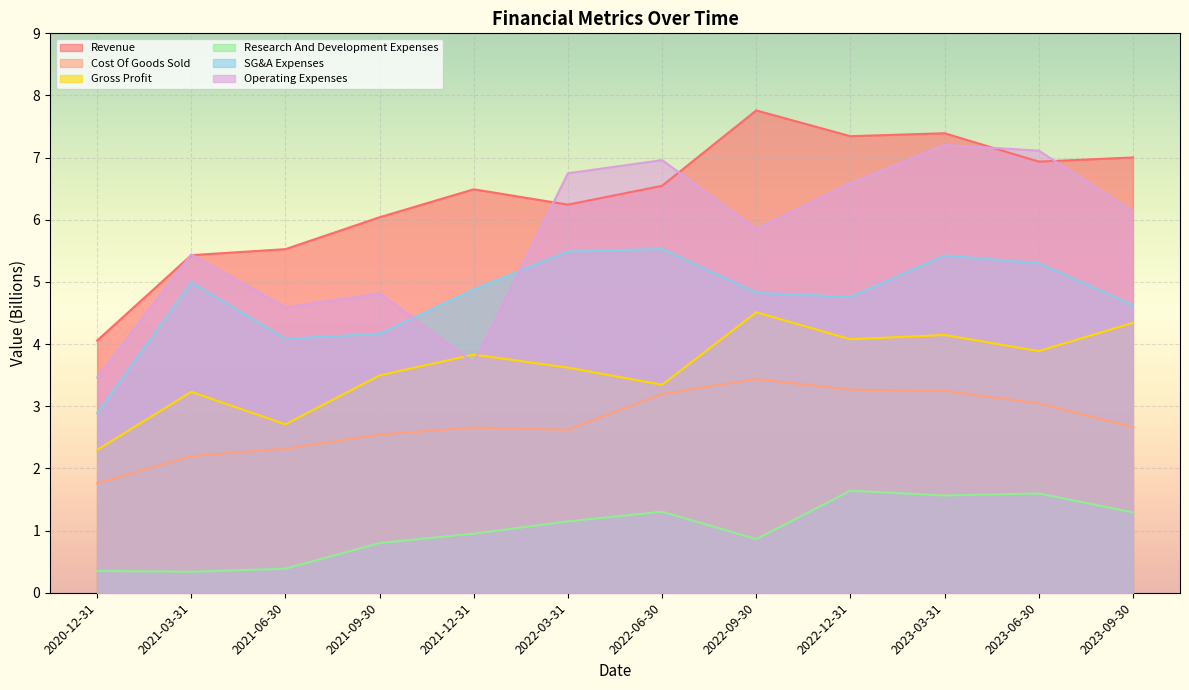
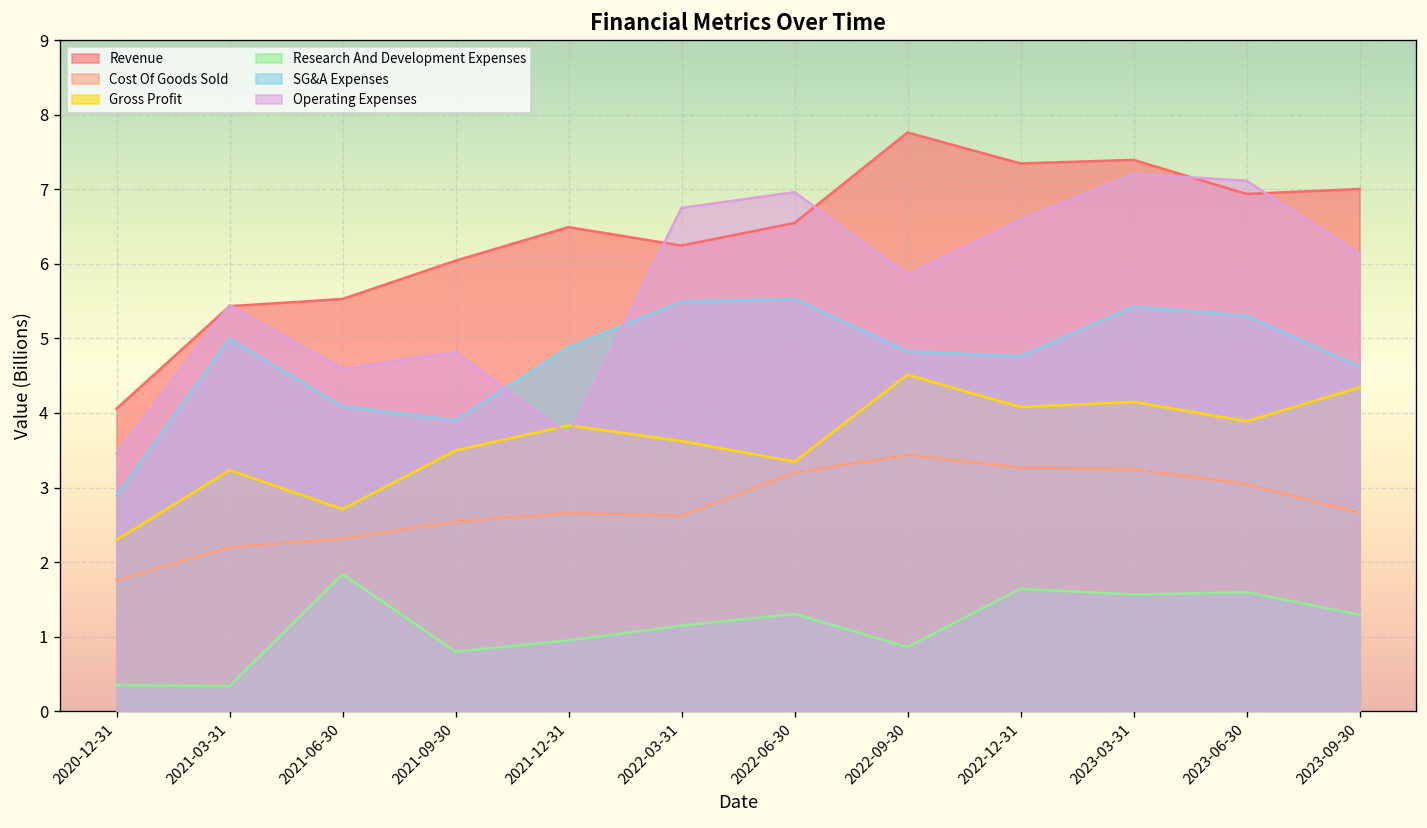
  {
    "Gross Profit": {
      "2020-12-31": 2.3,
      "2021-03-31": 3.2,
      "2021-06-30": 2.7,
      "2021-09-30": 3.5,
      "2021-12-31": 3.8,
      "2022-03-31": 3.6,
      "2022-06-30": 3.3,
      "2022-09-30": 4.5,
      "2022-12-31": 4.1,
      "2023-03-31": 4.1,
      "2023-06-30": 3.9,
      "2023-09-30": 4.3
    },
    "Research And Development Expenses": {
      "2020-12-31": 0.4,
      "2021-03-31": 0.3,
-     "2021-06-30": 0.4,
+     "2021-06-30": 1.8,
      "2021-09-30": 0.8,
      "2021-12-31": 1.0,
      "2022-03-31": 1.1,
      "2022-06-30": 1.3,
      "2022-09-30": 0.9,
      "2022-12-31": 1.6,
      "2023-03-31": 1.6,
      "2023-06-30": 1.6,
      "2023-09-30": 1.3
    },
    "SG&A Expenses": {
      "2020-12-31": 2.9,
      "2021-03-31": 5.0,
      "2021-06-30": 4.1,
-     "2021-09-30": 4.2,
+     "2021-09-30": 3.9,
      "2021-12-31": 4.9,
      "2022-03-31": 5.5,
      "2022-06-30": 5.5,
      "2022-09-30": 4.8,
      "2022-12-31": 4.8,
      "2023-03-31": 5.4,
      "2023-06-30": 5.3,
      "2023-09-30": 4.6
    },
    "Operating Expenses": {
      "2020-12-31": 3.5,
      "2021-06-30": 4.6,
      "2021-09-30": 4.8,
      "2021-12-31": 3.7,
      "2022-03-31": 6.7,
      "2022-06-30": 7.0,
      "2022-09-30": 5.9,
      "2022-12-31": 6.6,
      "2023-03-31": 7.2,
      "2023-06-30": 7.1,
      "2023-09-30": 6.1
    }
  }
